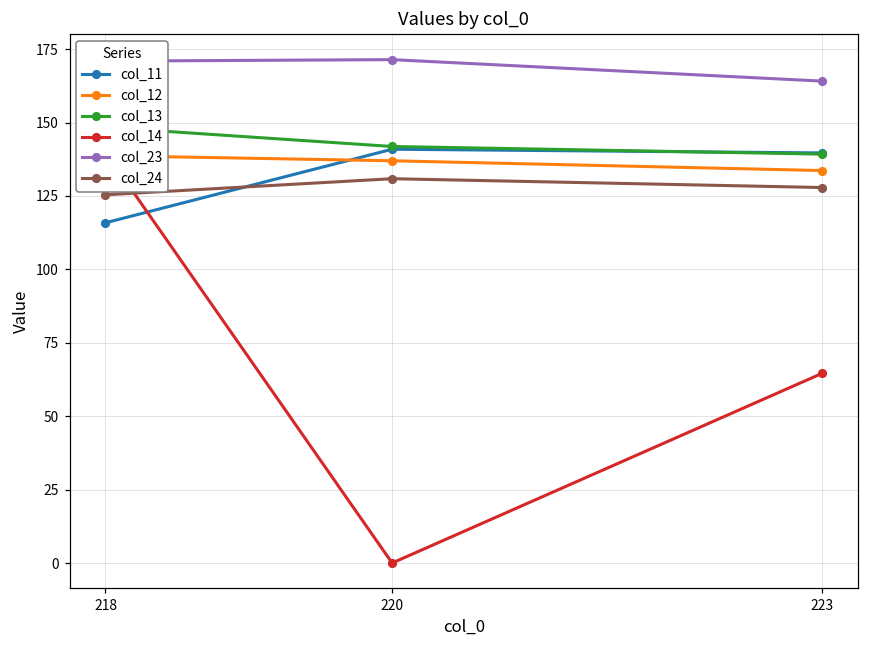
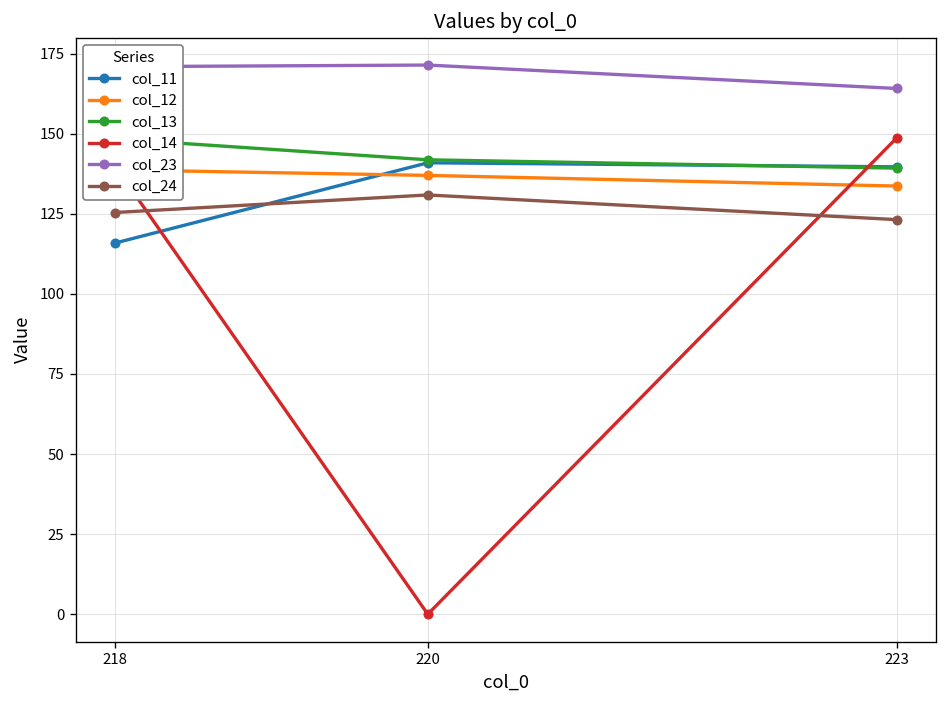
  {
    "col_11": {
      "218": 116
    },
    "col_12": {
      "220": 137,
      "223": 134
    },
    "col_14": {
      "220": 0,
-     "223": 65
+     "223": 149
    },
    "col_23": {
      "220": 171,
      "223": 164
    },
    "col_24": {
      "218": 125,
      "220": 131,
-     "223": 128
+     "223": 123
    }
  }
